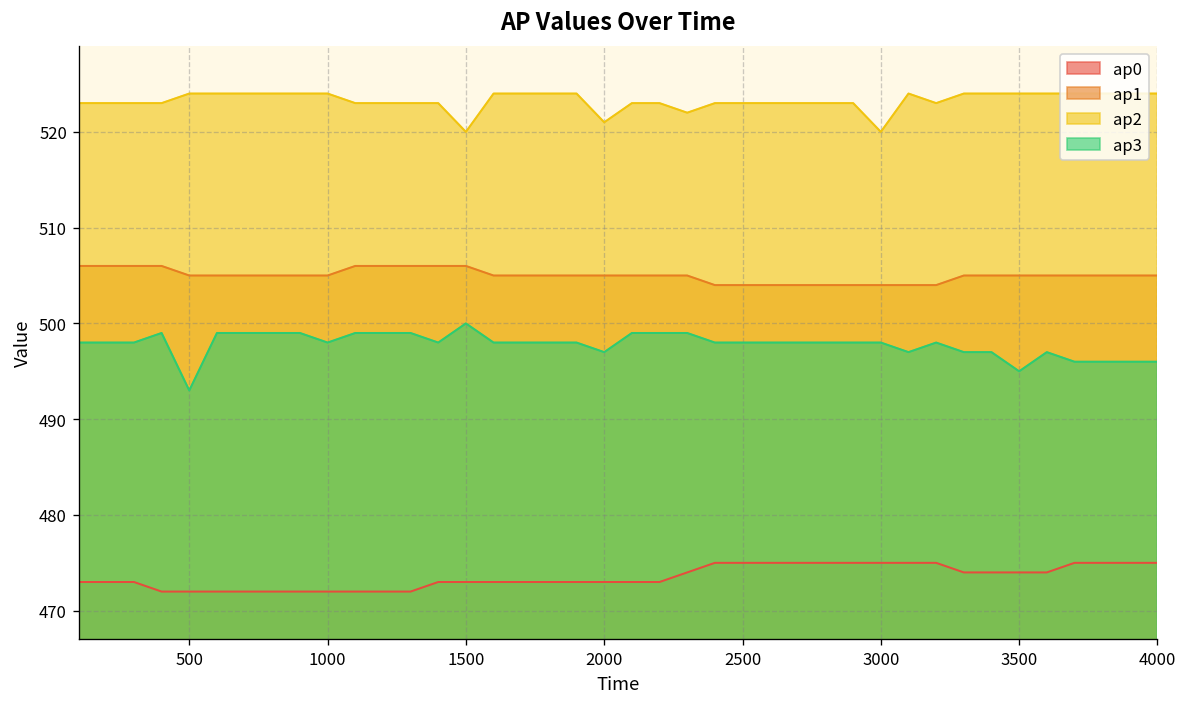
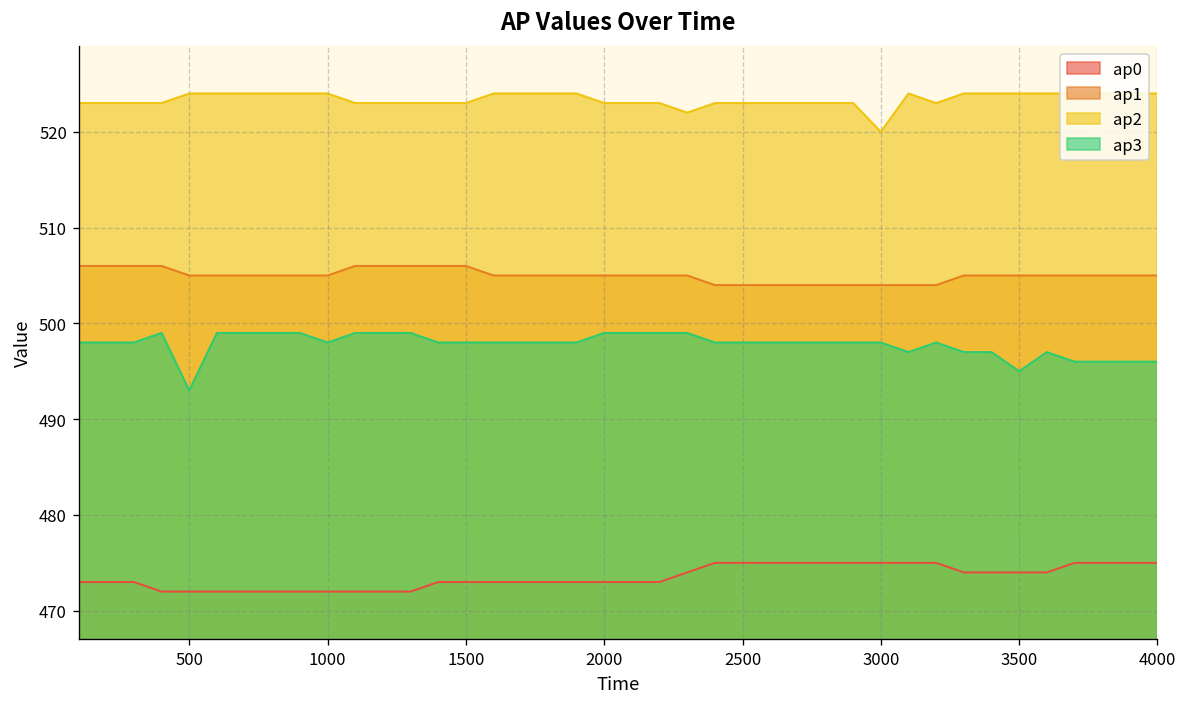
  {
    "ap2": {
      "500": 524,
      "1000": 524,
-     "1500": 520,
-     "2000": 521,
+     "1500": 523,
+     "2000": 523,
      "2500": 523,
      "3000": 520,
      "3500": 524,
      "4000": 524
    },
    "ap3": {
      "500": 493,
      "1000": 498,
-     "1500": 500,
-     "2000": 497,
+     "1500": 498,
+     "2000": 499,
      "2500": 498,
      "3000": 498,
      "3500": 495,
      "4000": 496
    }
  }
